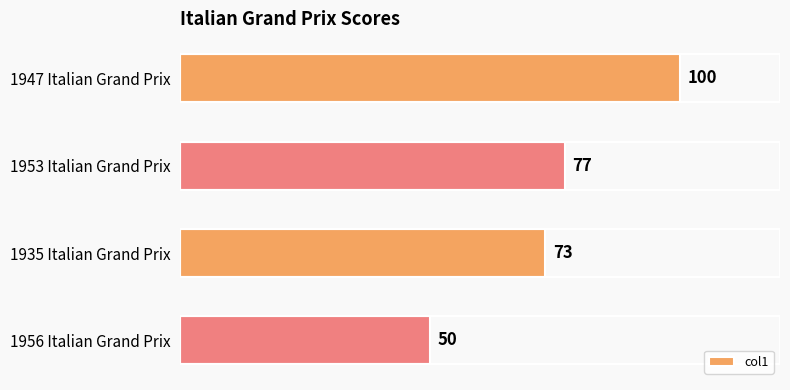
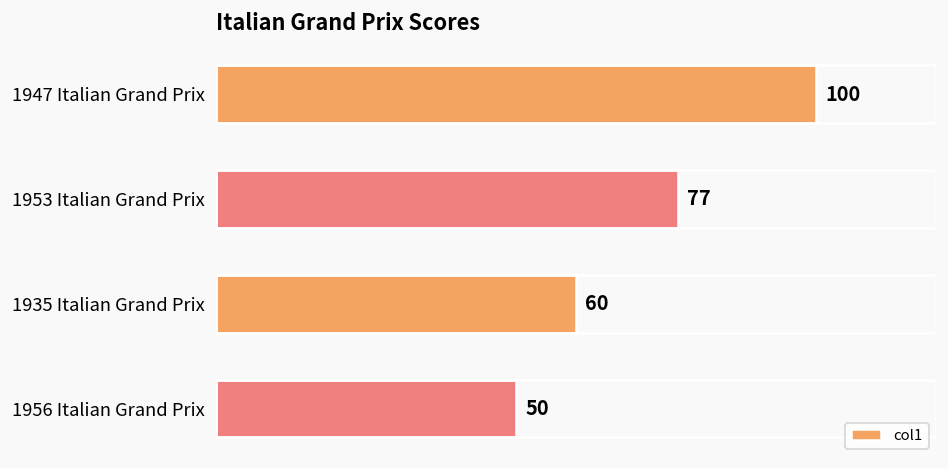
  {
    "1947 Italian Grand Prix": 100,
    "1953 Italian Grand Prix": 77,
-   "1935 Italian Grand Prix": 73,
+   "1935 Italian Grand Prix": 60,
    "1956 Italian Grand Prix": 50
  }
